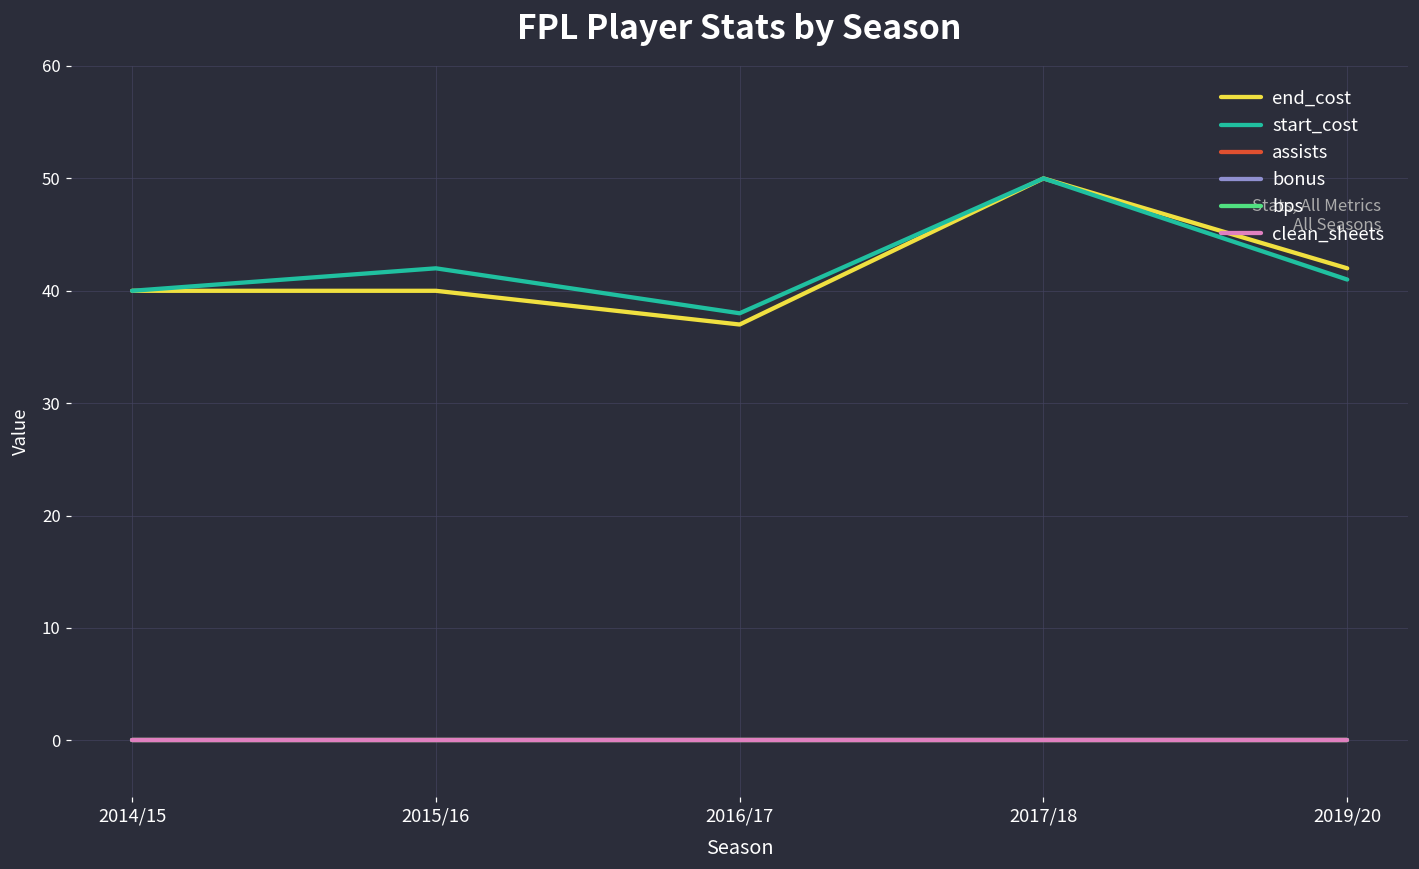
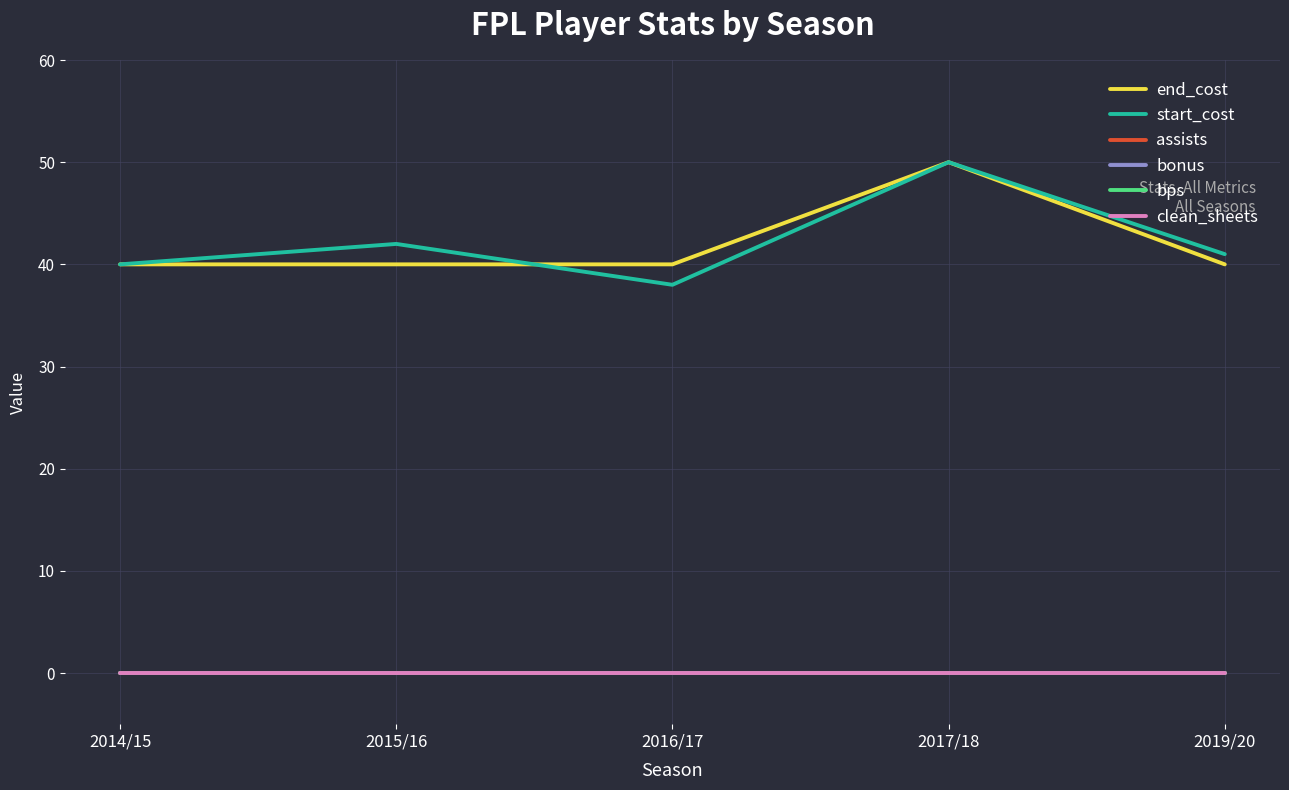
  {
    "end_cost": {
      "2015/16": 40,
-     "2016/17": 37,
-     "2019/20": 42
+     "2016/17": 40,
+     "2019/20": 40
    },
    "start_cost": {
      "2015/16": 42,
      "2016/17": 38,
      "2019/20": 41
    },
    "clean_sheets": {
      "2014/15": 0,
      "2015/16": 0,
      "2016/17": 0,
      "2017/18": 0,
      "2019/20": 0
    }
  }
